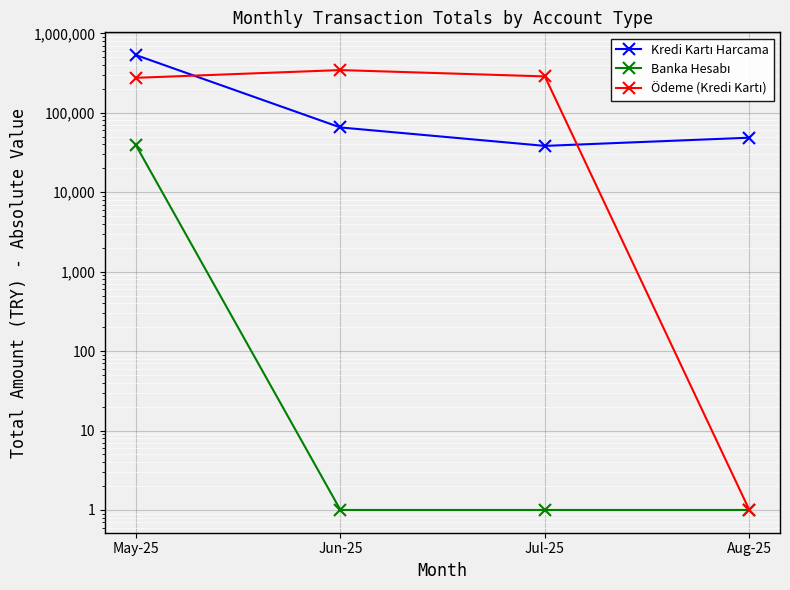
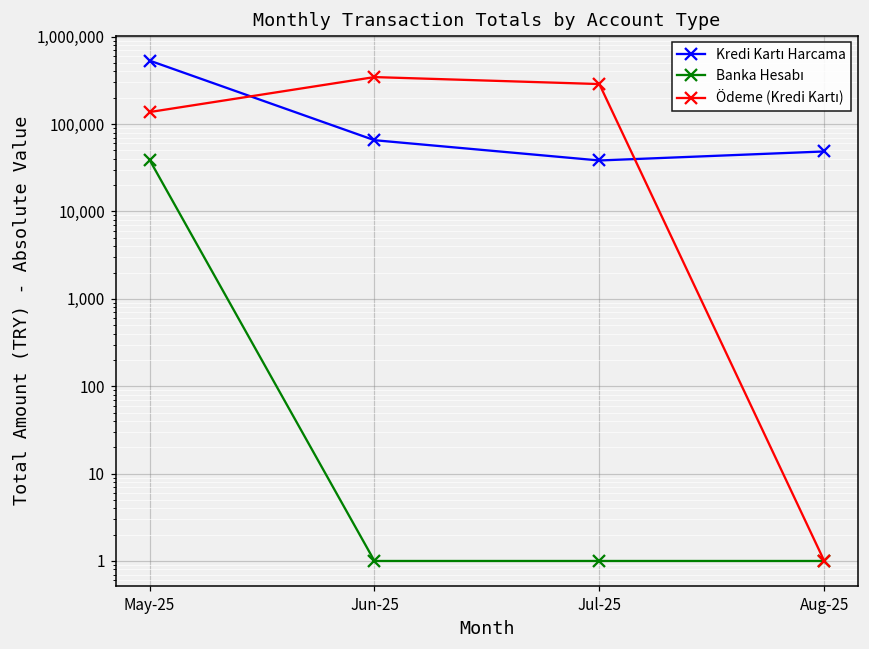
  {
    "Kredi Kartı Harcama": {
      "May-25": "500,000",
      "Jun-25": "70,000",
      "Jul-25": "40,000",
      "Aug-25": "50,000"
    },
    "Banka Hesabı": {
      "May-25": "40,000",
      "Jun-25": "1",
      "Jul-25": "1"
    },
    "Ödeme (Kredi Kartı)": {
-     "May-25": "280,000",
+     "May-25": "140,000",
      "Jun-25": "340,000",
      "Jul-25": "290,000"
    }
  }
